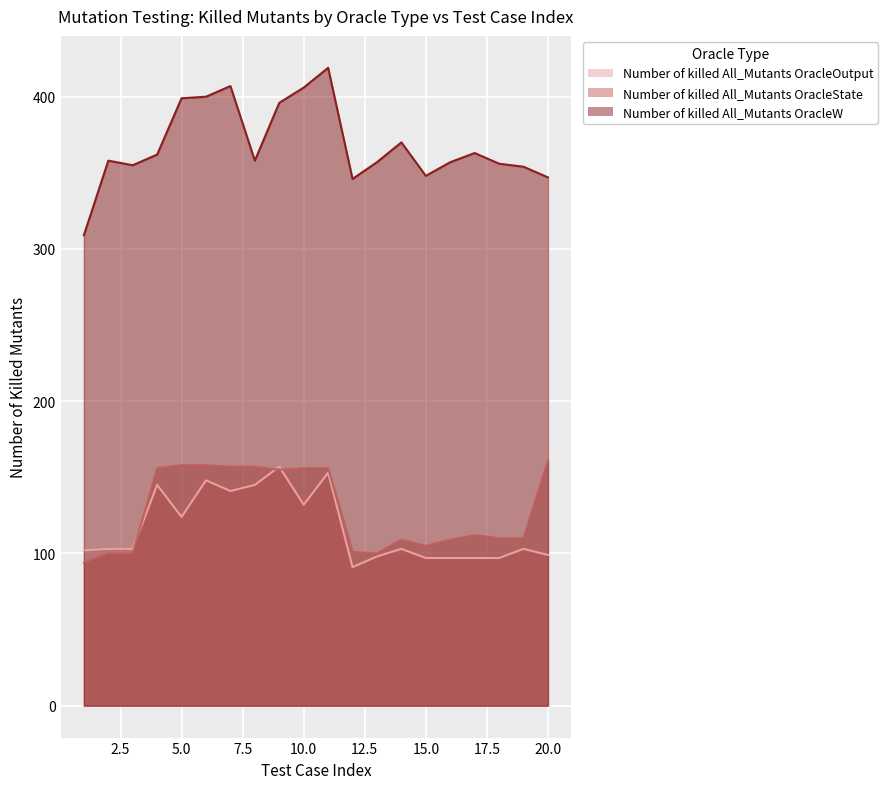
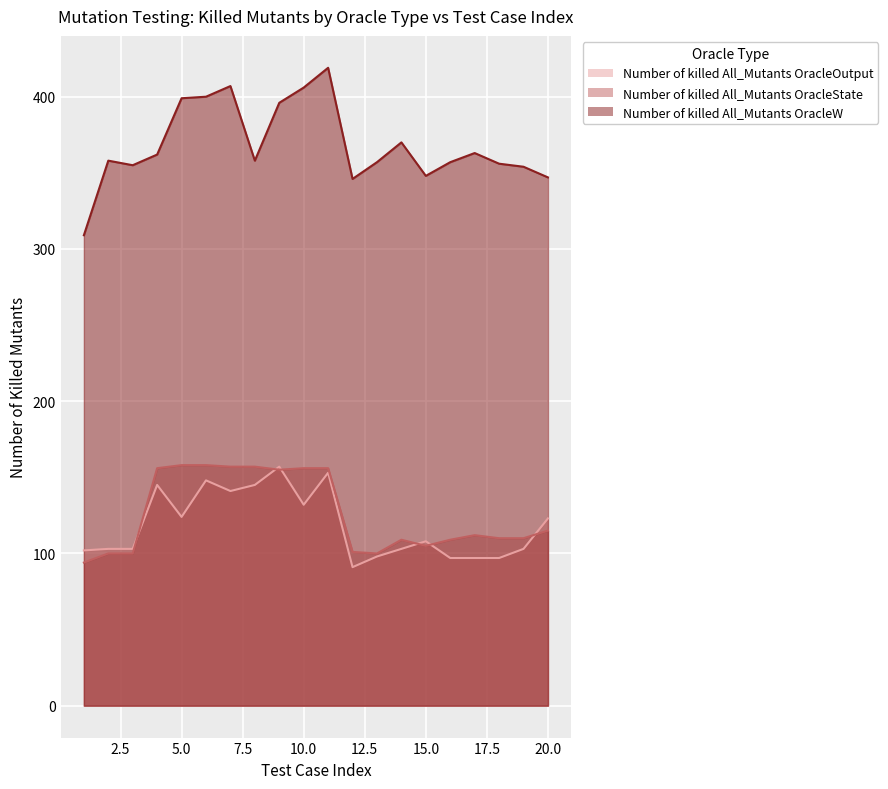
  {
    "Number of killed All_Mutants OracleOutput": {
      "5.0": 124,
      "10.0": 132,
-     "15.0": 97,
-     "20.0": 99
+     "15.0": 108,
+     "20.0": 123
    },
    "Number of killed All_Mutants OracleState": {
      "5.0": 158,
      "10.0": 156,
      "15.0": 105,
-     "20.0": 161
+     "20.0": 115
    },
    "Number of killed All_Mutants OracleW": {
      "5.0": 399,
      "10.0": 406,
      "15.0": 348,
      "20.0": 347
    }
  }
